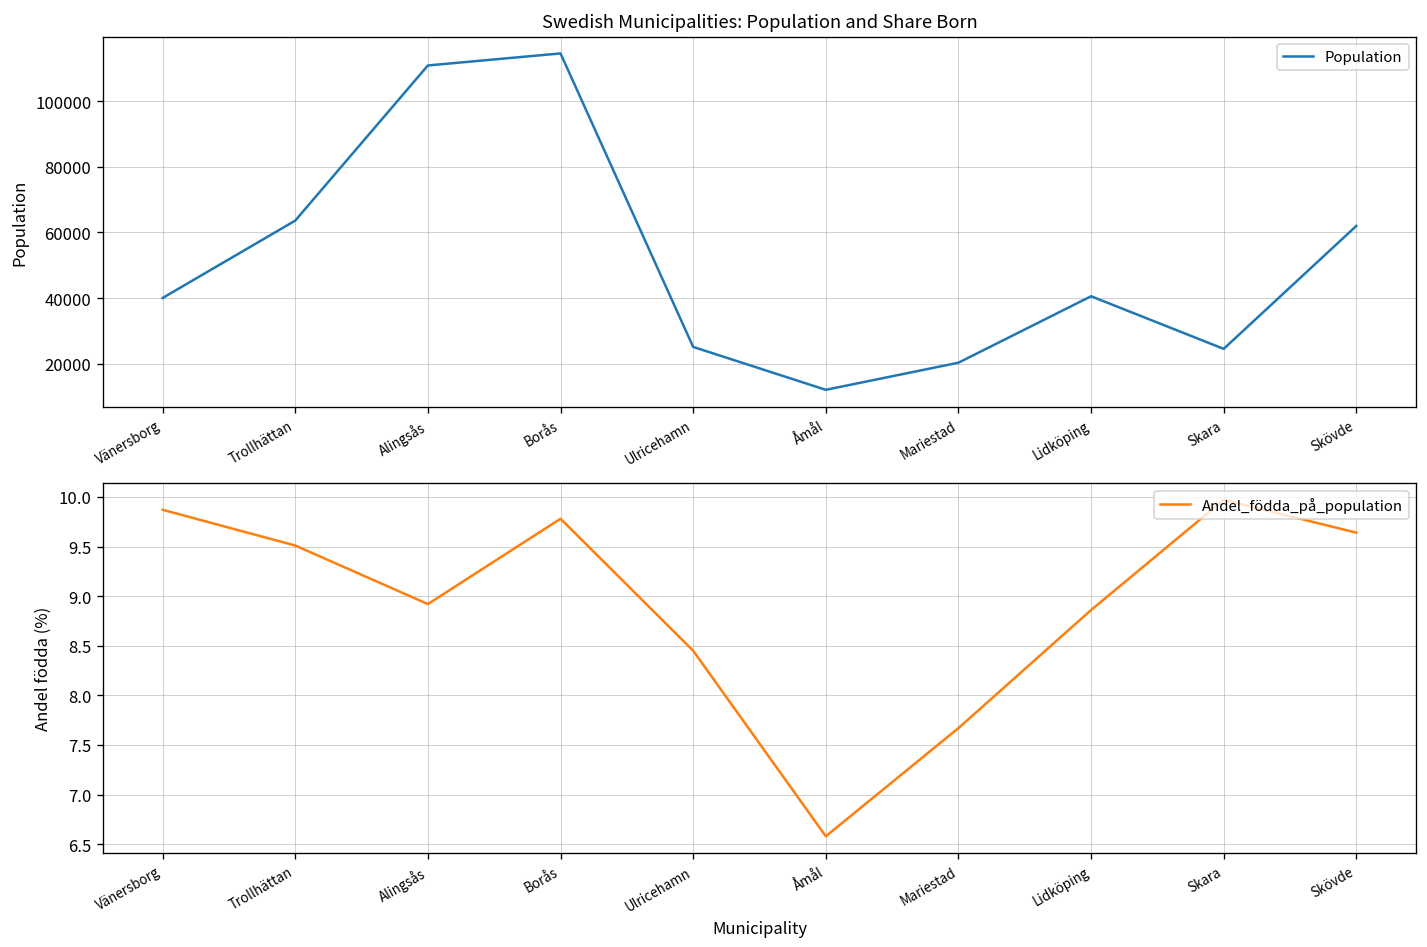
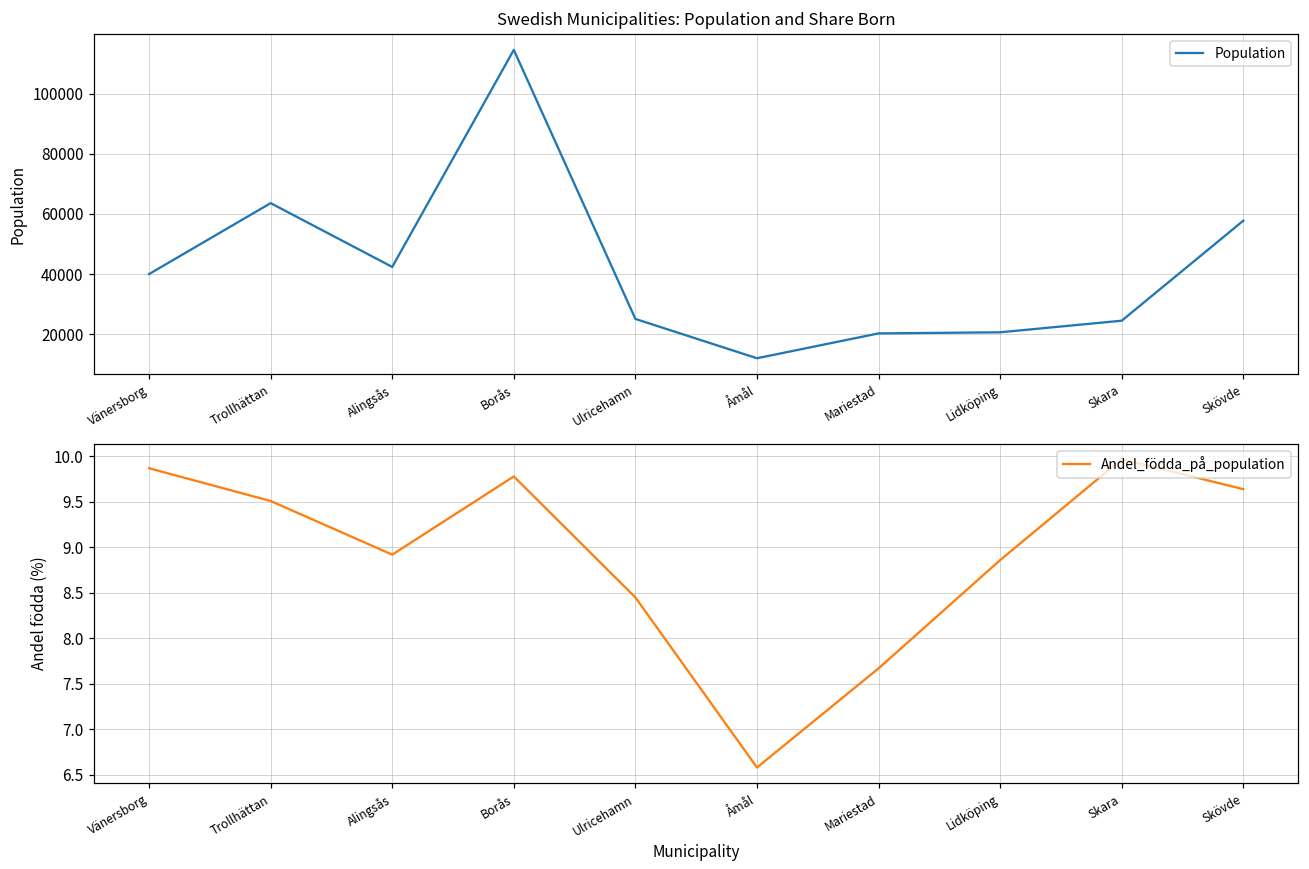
  {
    "Swedish Municipalities: Population and Share Born": {
      "Vänersborg": 40000,
      "Trollhättan": 64000,
-     "Alingsås": 111000,
+     "Alingsås": 42000,
      "Borås": 115000,
      "Ulricehamn": 25000,
      "Åmål": 12000,
      "Mariestad": 20000,
-     "Lidköping": 41000,
+     "Lidköping": 21000,
      "Skara": 24000,
-     "Skövde": 62000
+     "Skövde": 58000
    }
  }
